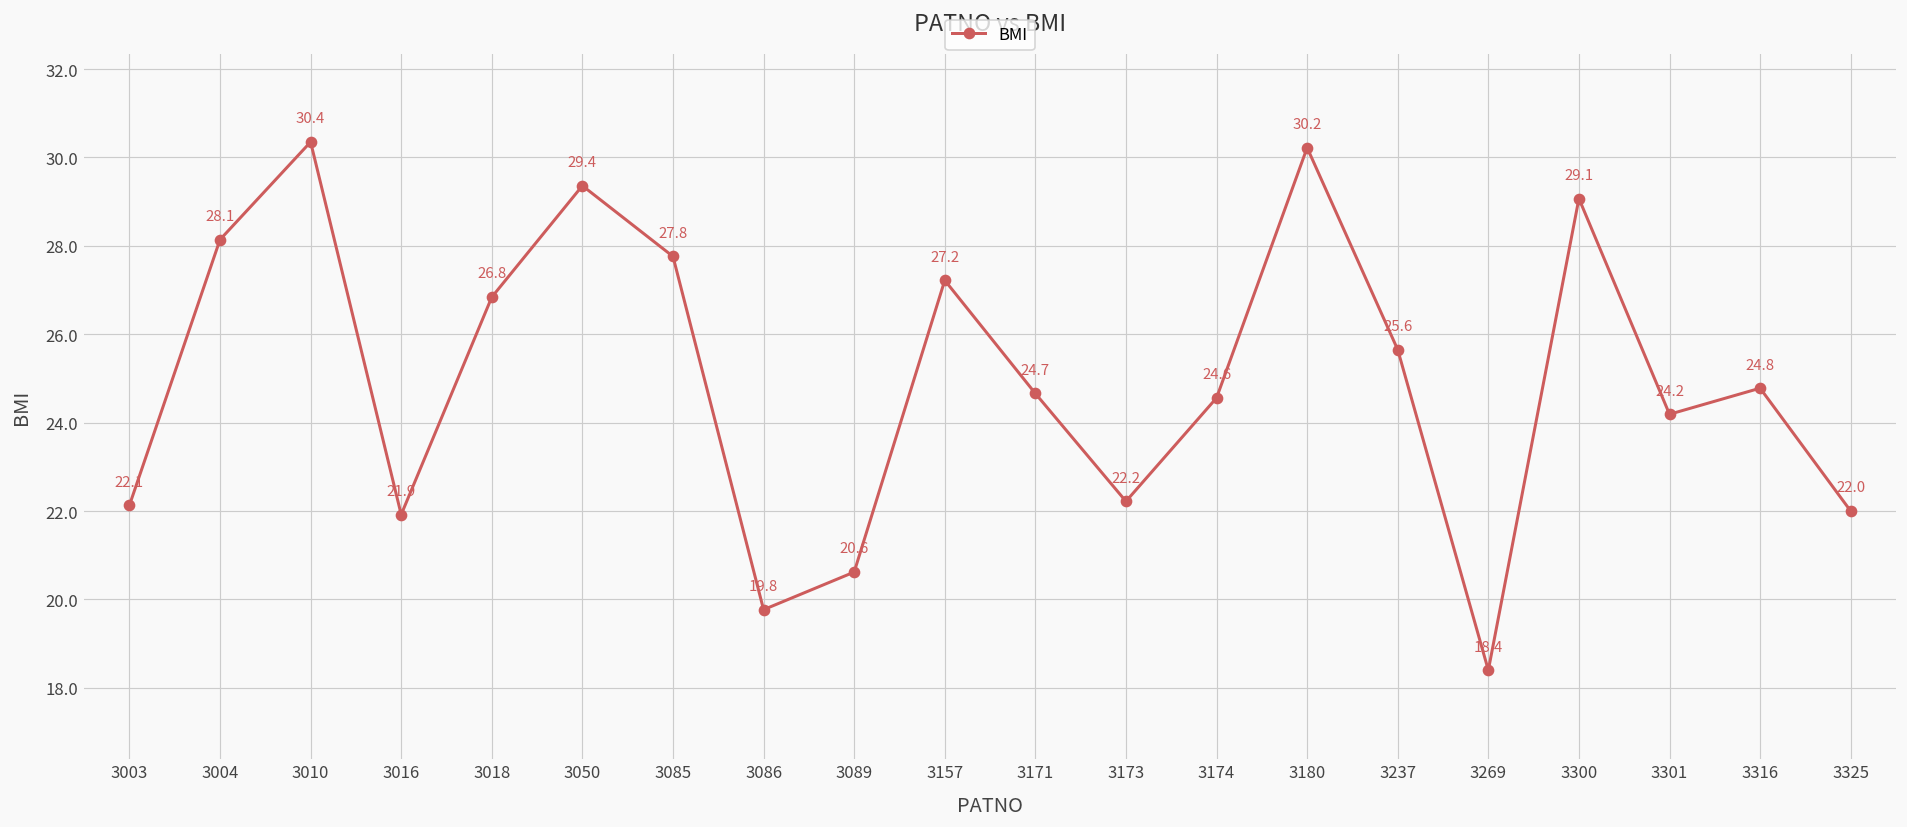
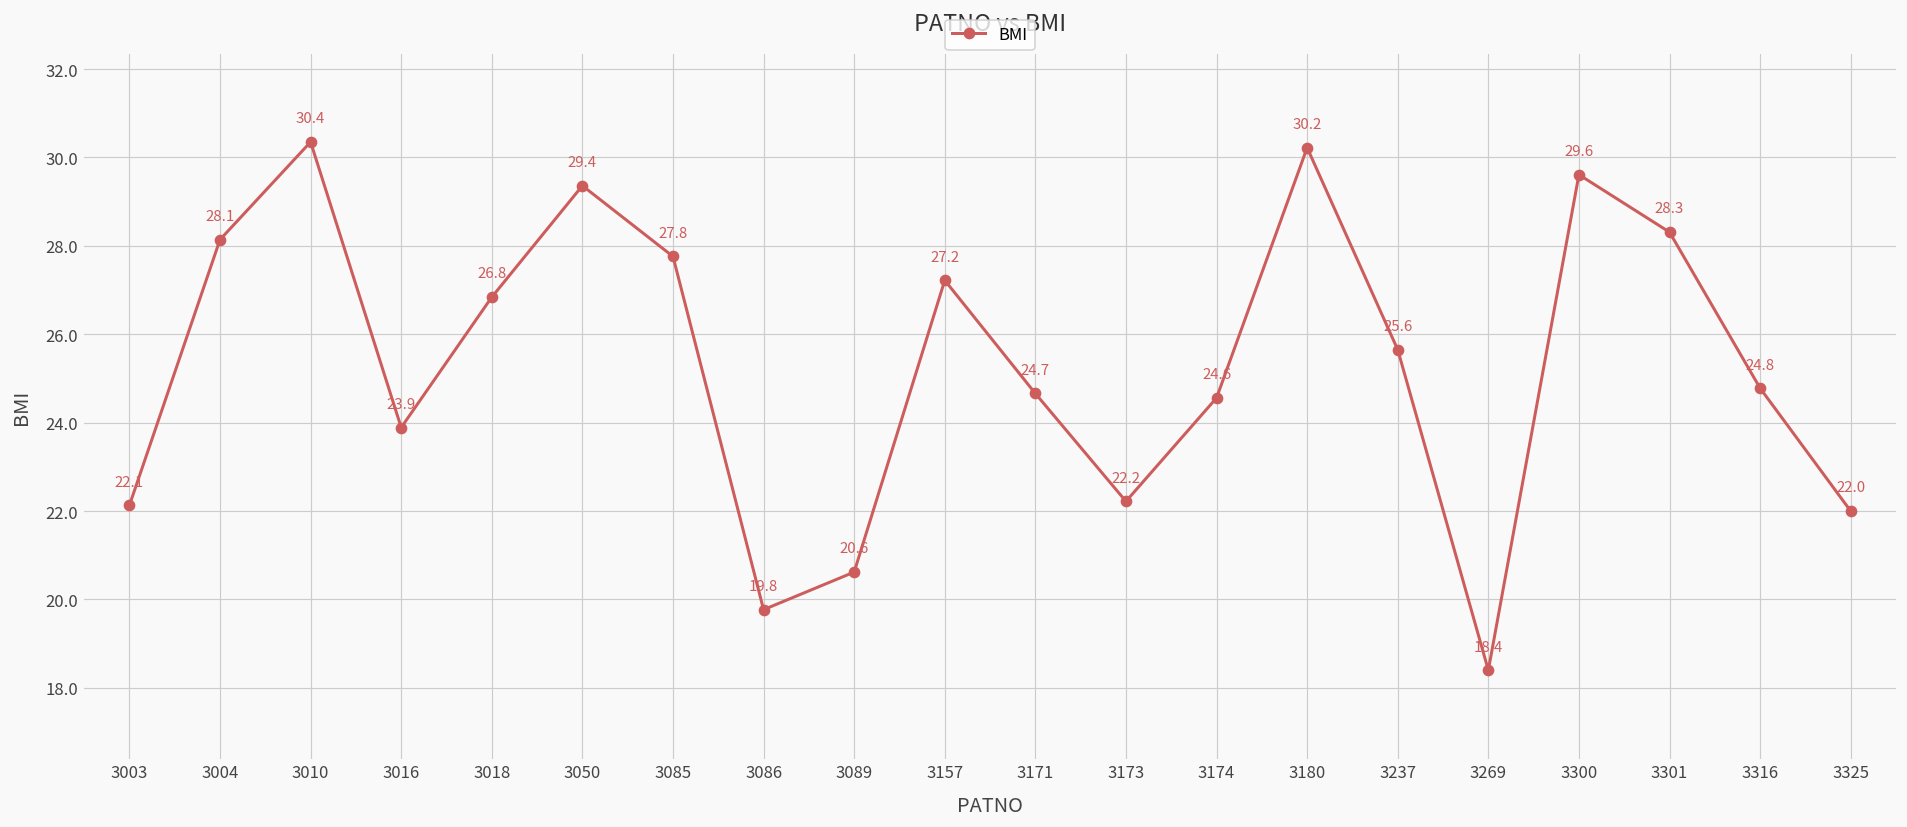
  {
    "3003": 22.1,
    "3004": 28.1,
    "3010": 30.4,
-   "3016": 21.9,
+   "3016": 23.9,
    "3018": 26.8,
    "3050": 29.4,
    "3085": 27.8,
    "3086": 19.8,
    "3089": 20.6,
    "3157": 27.2,
    "3171": 24.7,
    "3173": 22.2,
    "3174": 24.6,
    "3180": 30.2,
    "3237": 25.6,
    "3269": 18.4,
-   "3300": 29.1,
-   "3301": 24.2,
+   "3300": 29.6,
+   "3301": 28.3,
    "3316": 24.8,
    "3325": 22.0
  }
